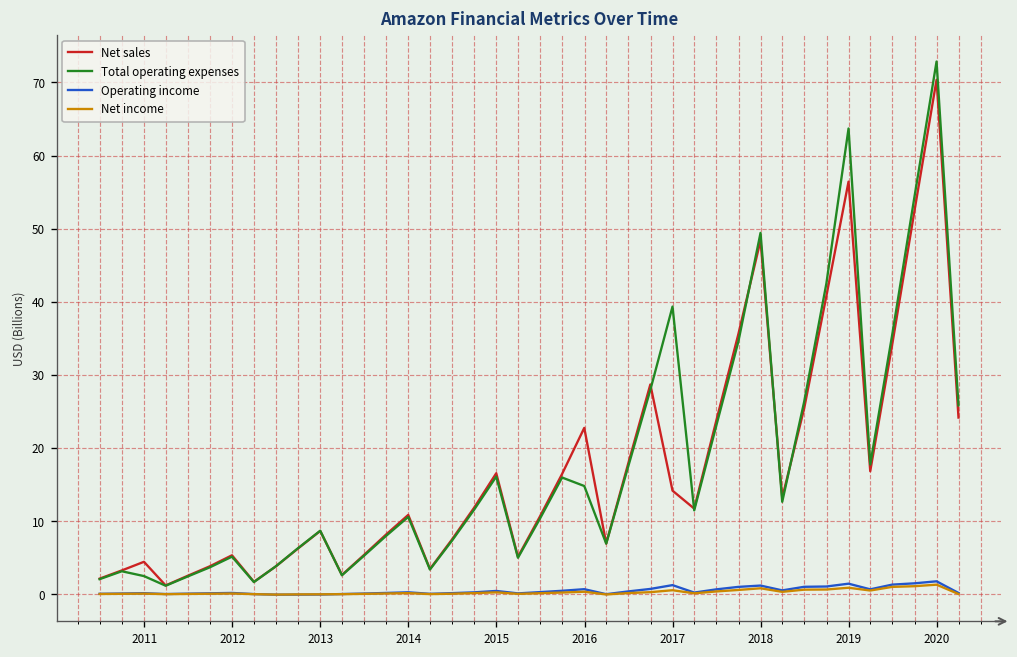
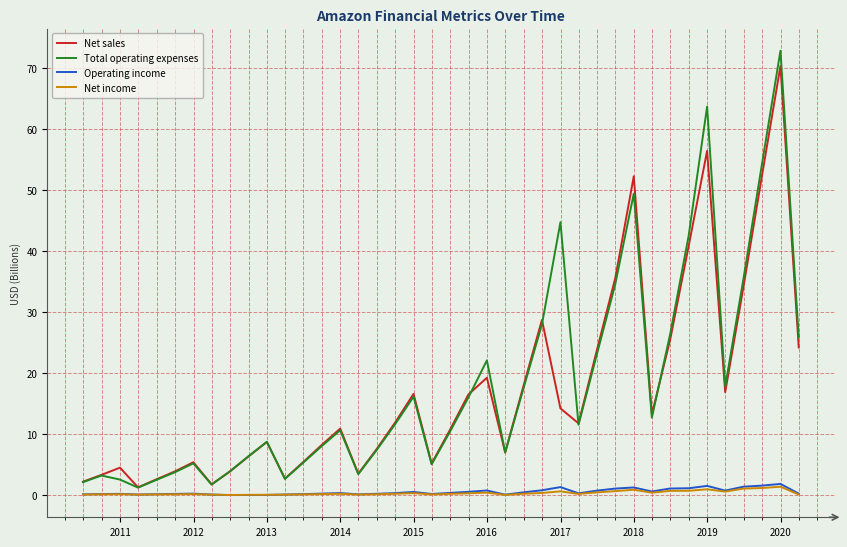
  {
    "Net sales": {
      "2011": 4,
      "2015": 17,
-     "2016": 23,
+     "2016": 19,
      "2017": 14,
-     "2018": 48,
+     "2018": 52,
      "2019": 56,
      "2020": 70
    },
    "Total operating expenses": {
      "2011": 2,
      "2015": 16,
-     "2016": 15,
-     "2017": 39,
+     "2016": 22,
+     "2017": 45,
      "2018": 49,
      "2019": 64,
      "2020": 73
    },
    "Operating income": {
      "2017": 1,
      "2019": 1,
      "2020": 2
    },
    "Net income": {
      "2017": 1,
      "2019": 1,
      "2020": 1
    }
  }
